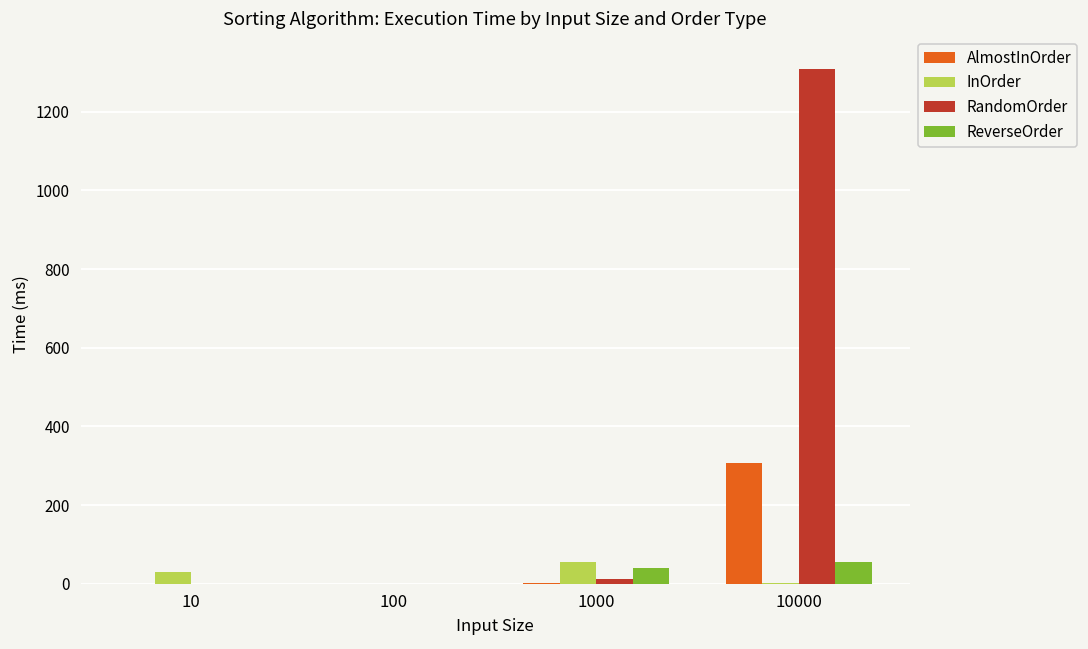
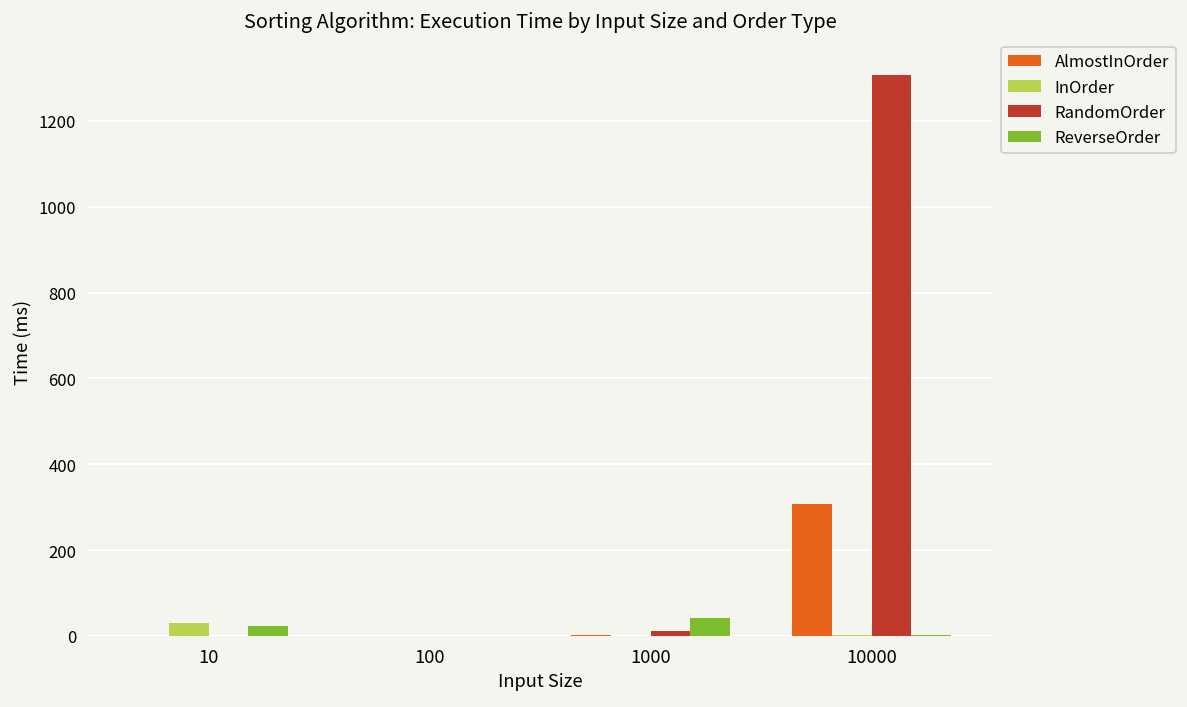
  {
    "InOrder": {
      "10": 30,
      "100": 0,
-     "1000": 60
+     "1000": 0
    },
    "ReverseOrder": {
-     "10": 0,
+     "10": 20,
      "100": 0,
      "1000": 40,
-     "10000": 60
+     "10000": 0
    }
  }
